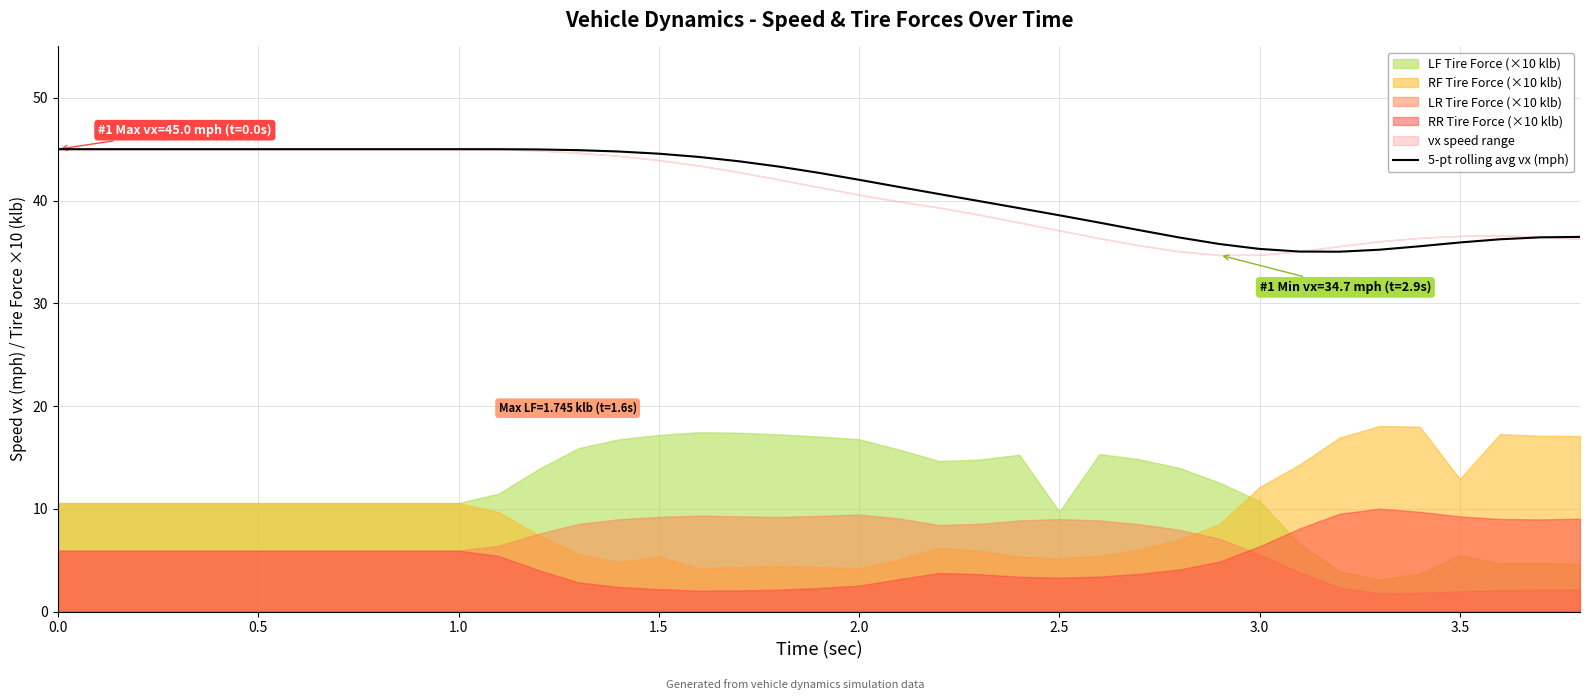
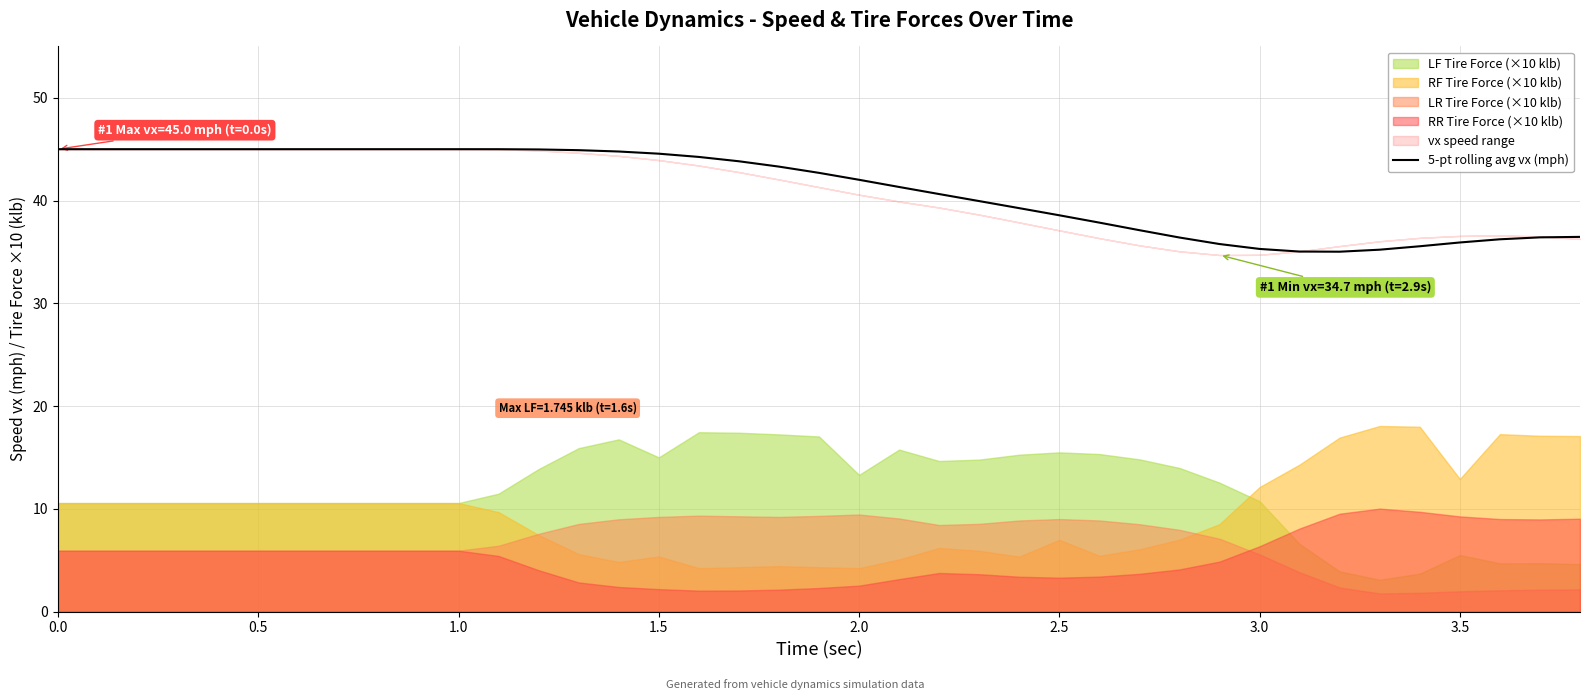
  {
    "LF Tire Force (×10 klb)": {
-     "1.5": 17.2,
-     "2.0": 16.8,
-     "2.5": 9.7,
+     "1.5": 15.0,
+     "2.0": 13.3,
+     "2.5": 15.5,
      "3.0": 10.7,
      "3.5": 5.5
    },
    "5-pt rolling avg vx (mph)": {
      "1.5": 44.6,
      "2.0": 42.0,
      "2.5": 38.6,
      "3.0": 35.3,
      "3.5": 35.9
    },
    "RF Tire Force (×10 klb)": {
      "1.5": 5.4,
      "2.0": 4.2,
-     "2.5": 5.2,
+     "2.5": 7.0,
      "3.0": 12.1,
      "3.5": 12.9
    }
  }
